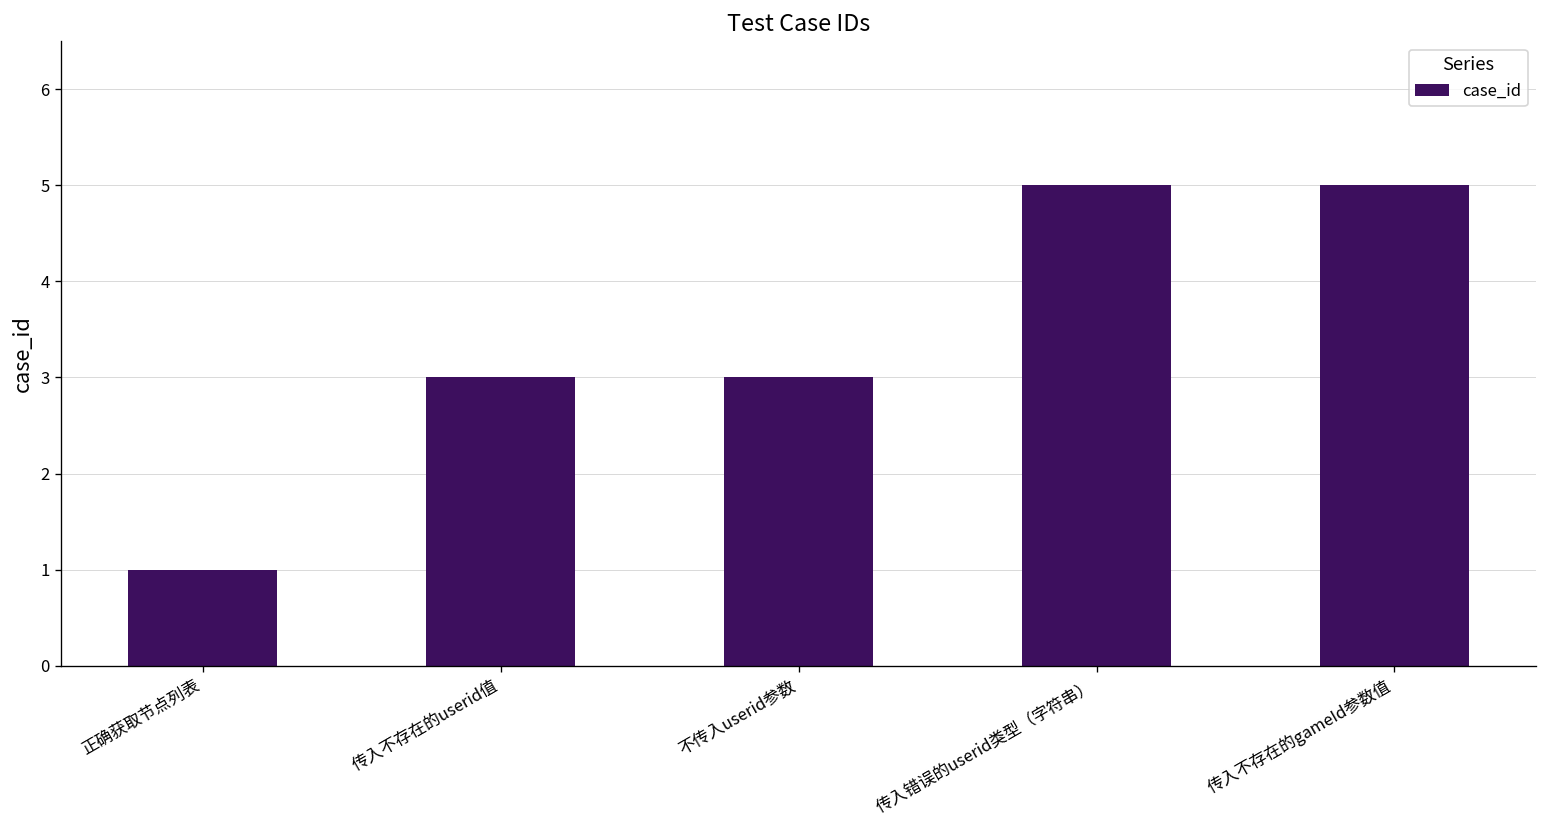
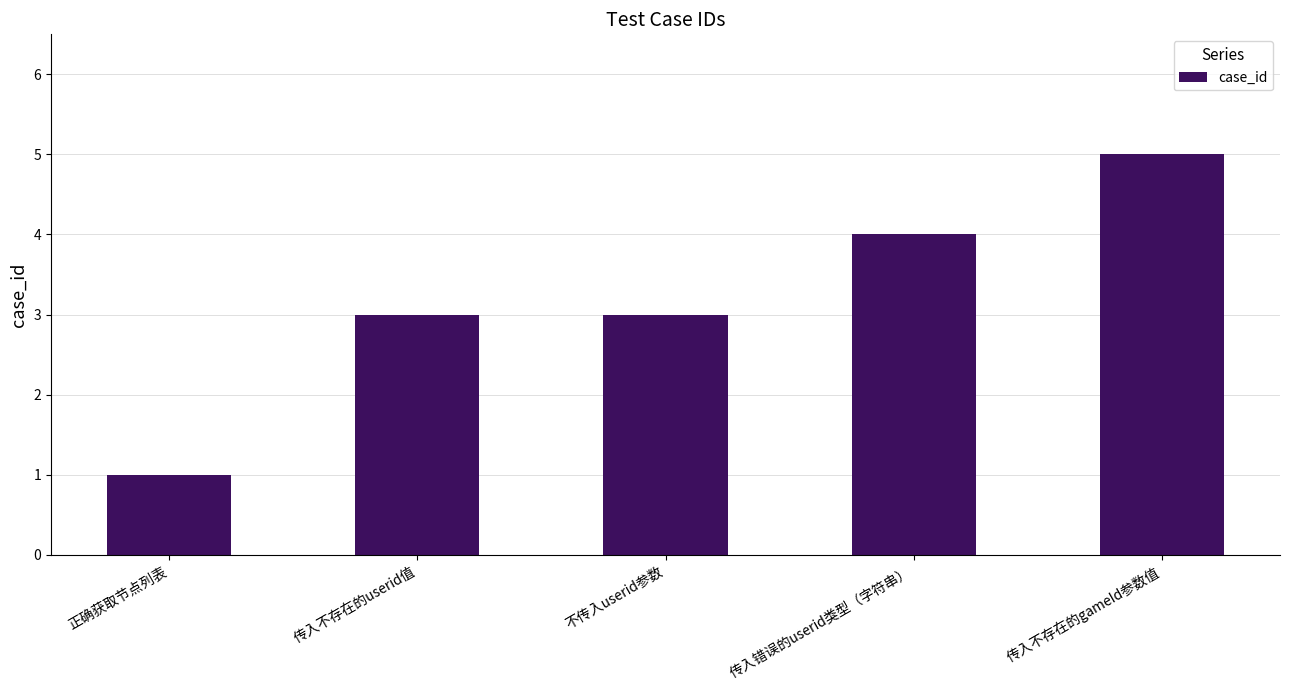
  {
    "正确获取节点列表": 1,
    "传入不存在的userid值": 3,
    "不传入userid参数": 3,
-   "传入错误的userid类型（字符串）": 5,
+   "传入错误的userid类型（字符串）": 4,
    "传入不存在的gameId参数值": 5
  }
